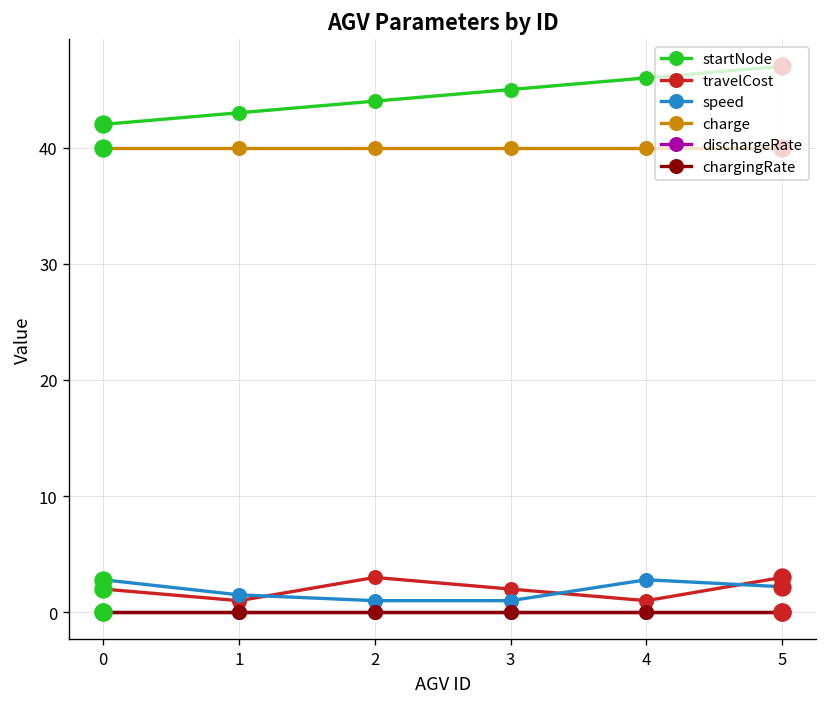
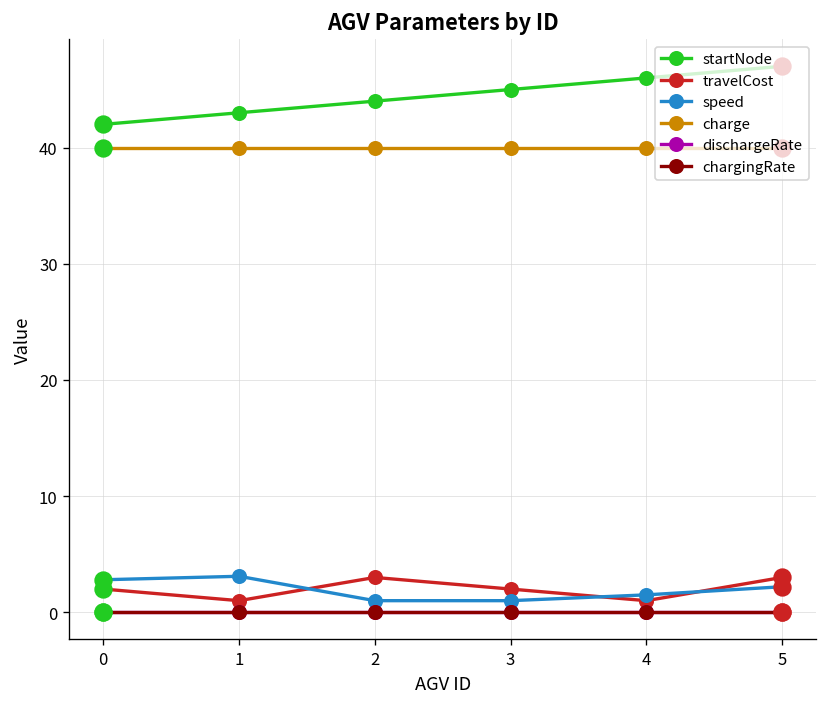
  {
    "speed": {
-     "1": 2,
+     "1": 3,
      "2": 1,
      "3": 1,
-     "4": 3
+     "4": 2
    },
    "charge": {
      "1": 40,
      "2": 40,
      "3": 40,
      "4": 40
    },
    "chargingRate": {
      "1": 0,
      "2": 0,
      "3": 0,
      "4": 0
    }
  }
